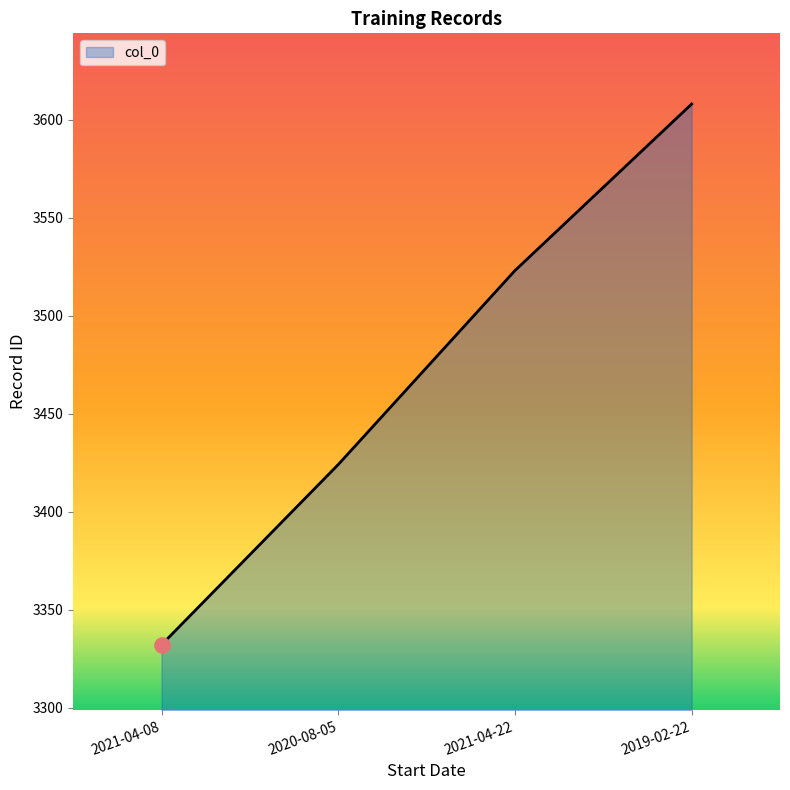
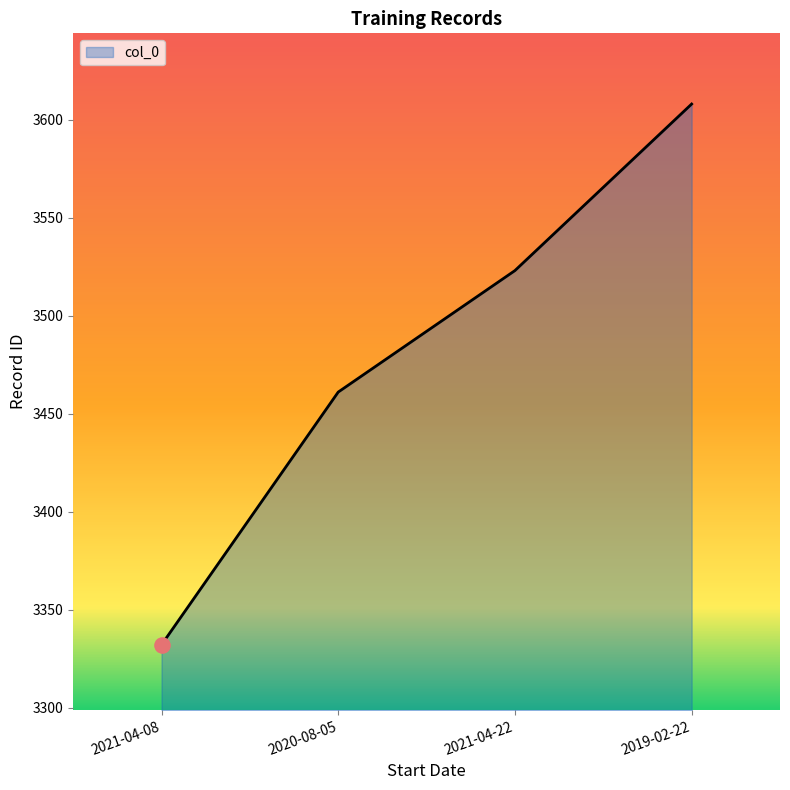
  {
    "col_0": {
-     "2020-08-05": 3424,
+     "2020-08-05": 3461,
      "2021-04-22": 3523,
      "2019-02-22": 3608
    }
  }
